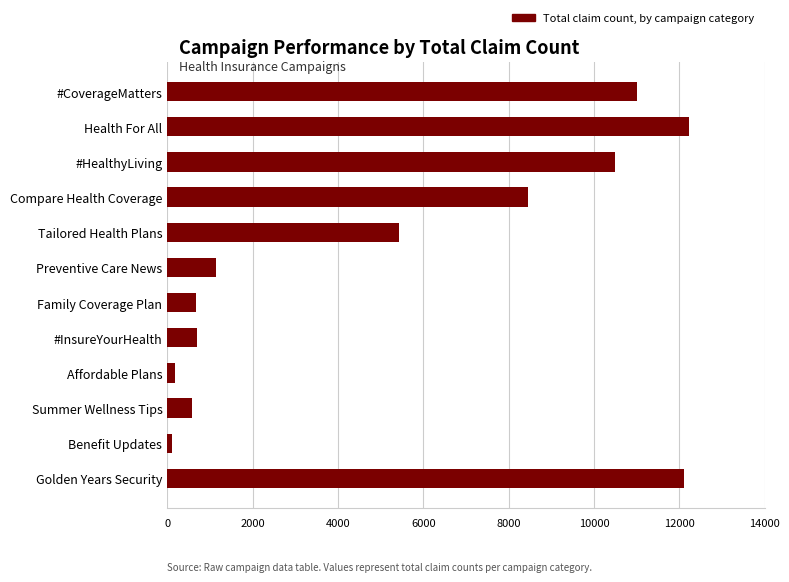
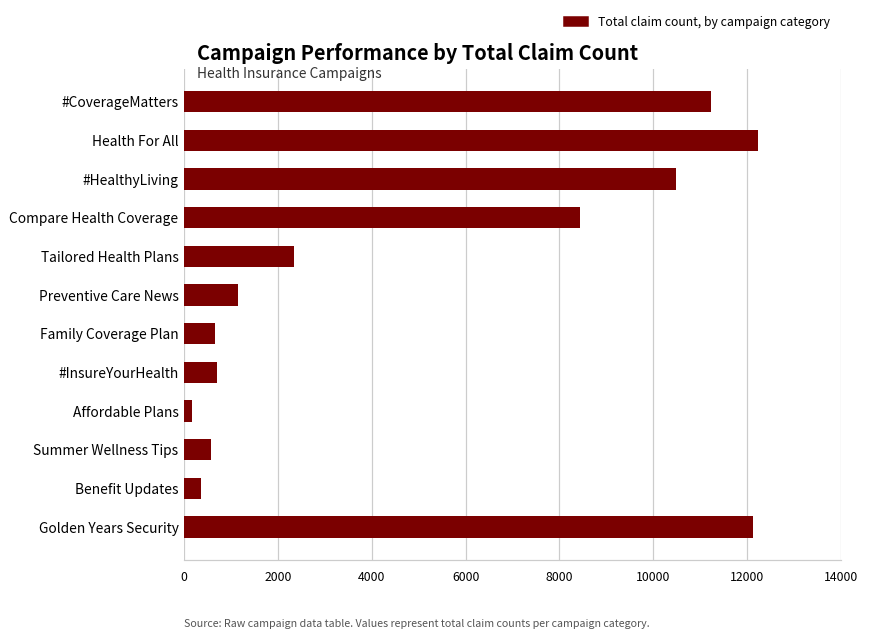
  {
-   "#CoverageMatters": 11000,
+   "#CoverageMatters": 11200,
    "Health For All": 12200,
    "#HealthyLiving": 10500,
    "Compare Health Coverage": 8400,
-   "Tailored Health Plans": 5400,
+   "Tailored Health Plans": 2300,
    "Preventive Care News": 1100,
    "Family Coverage Plan": 700,
    "#InsureYourHealth": 700,
    "Affordable Plans": 200,
    "Summer Wellness Tips": 600,
-   "Benefit Updates": 100,
+   "Benefit Updates": 400,
    "Golden Years Security": 12100
  }
